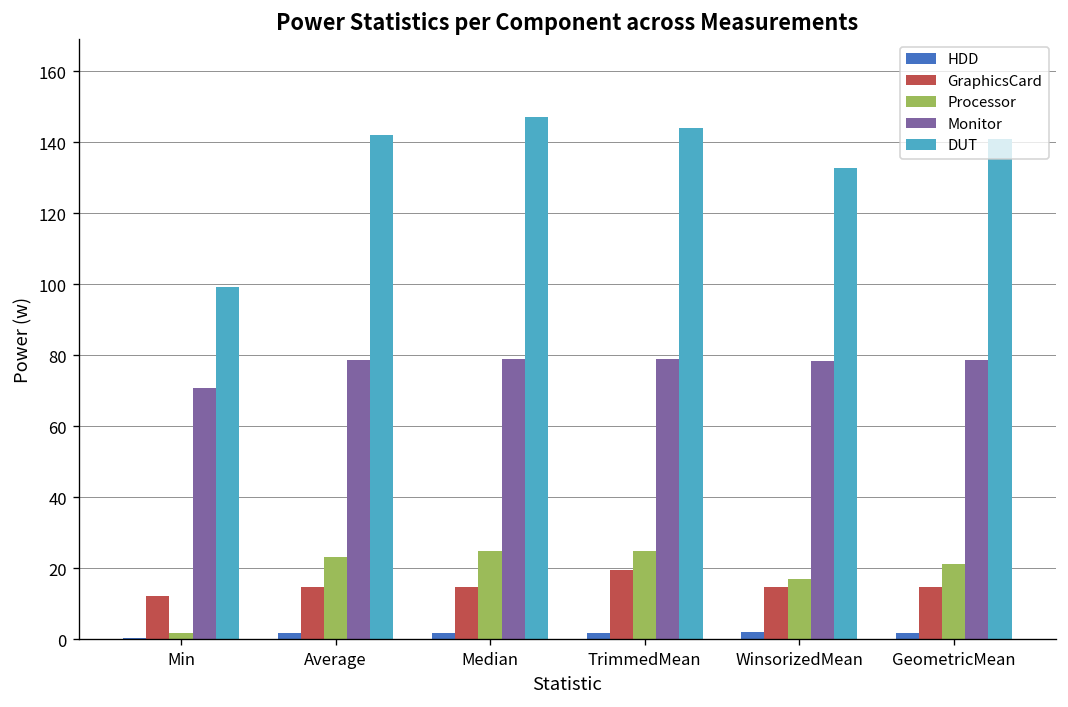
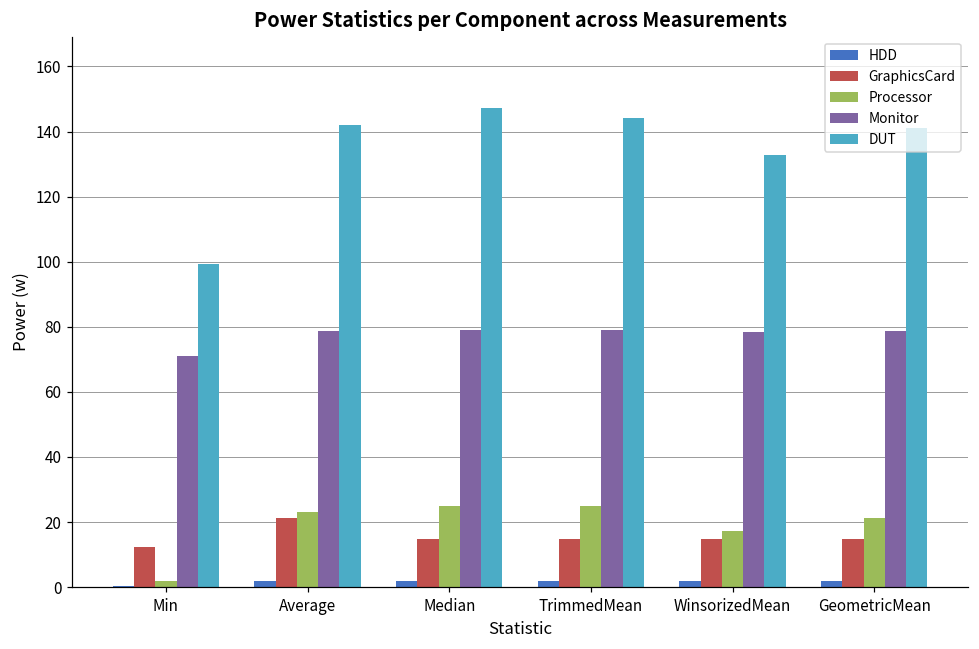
  {
    "GraphicsCard": {
      "Min": 12,
-     "Average": 15,
+     "Average": 21,
      "Median": 15,
-     "TrimmedMean": 20,
+     "TrimmedMean": 15,
      "WinsorizedMean": 15,
      "GeometricMean": 15
    },
    "Processor": {
      "Min": 2,
      "Average": 23,
      "Median": 25,
      "TrimmedMean": 25,
      "WinsorizedMean": 17,
      "GeometricMean": 21
    },
    "Monitor": {
      "Min": 71,
      "Average": 79,
      "Median": 79,
      "TrimmedMean": 79,
      "WinsorizedMean": 79,
      "GeometricMean": 79
    }
  }
